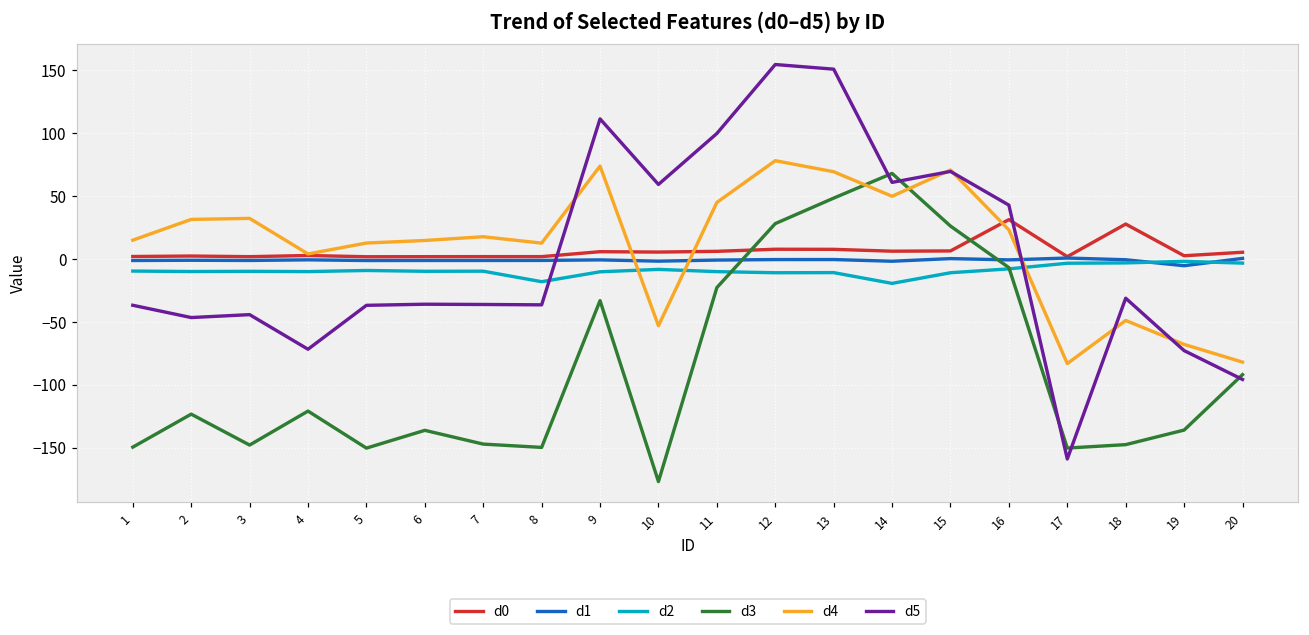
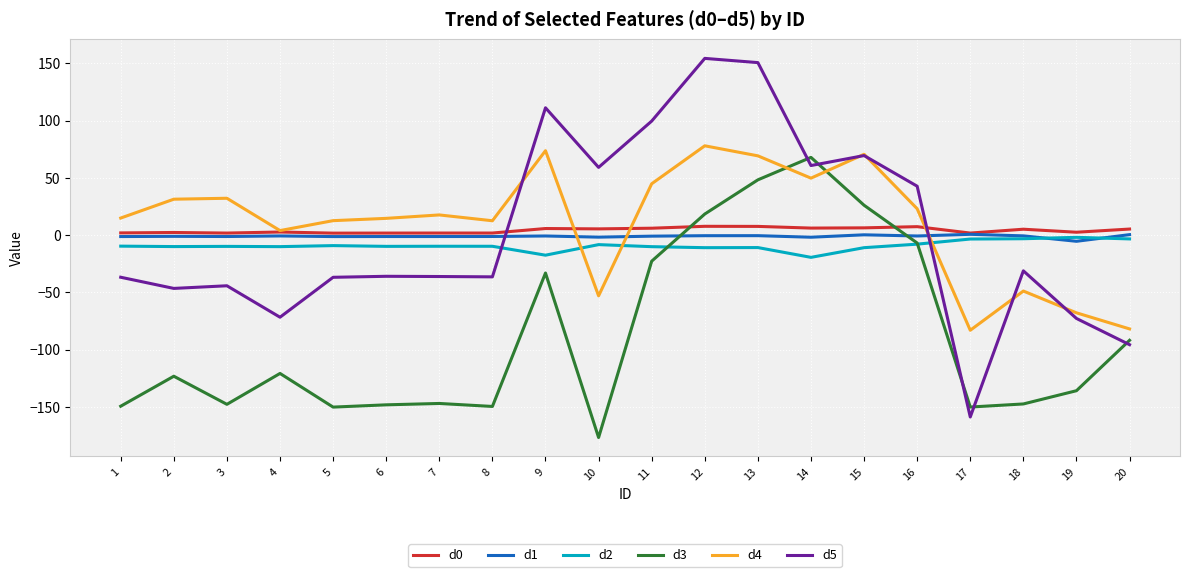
  {
    "d0": {
      "1": 2,
      "2": 2,
      "3": 2,
      "5": 2,
      "6": 2,
      "7": 2,
      "8": 2,
      "9": 6,
      "10": 5,
      "11": 6,
      "12": 8,
      "13": 8,
      "14": 6,
      "15": 6,
-     "16": 31,
-     "18": 28,
+     "16": 7,
+     "18": 5,
      "19": 2,
      "20": 5
    },
    "d1": {
      "1": -1,
      "2": -1,
      "3": -1,
      "4": -1,
      "5": -1,
      "6": -1,
      "7": -1,
      "8": -1,
      "9": -1,
      "10": -2,
      "11": -1,
      "12": -1,
      "13": -1,
      "14": -2,
      "15": 0,
      "16": -1,
      "18": -1,
      "19": -5,
      "20": 0
    },
    "d2": {
      "1": -10,
      "2": -10,
      "3": -10,
      "4": -10,
      "5": -9,
      "6": -10,
      "7": -10,
-     "8": -18,
-     "9": -10,
+     "8": -10,
+     "9": -18,
      "10": -8,
      "11": -10,
      "12": -11,
      "13": -11,
      "14": -19,
      "15": -11,
      "17": -3,
      "18": -3,
      "19": -2,
      "20": -3
    },
    "d3": {
      "1": -149,
      "2": -123,
      "3": -148,
      "4": -121,
      "5": -150,
-     "6": -136,
+     "6": -148,
      "7": -147,
      "8": -150,
      "9": -33,
      "10": -177,
      "11": -23,
-     "12": 28,
+     "12": 18,
      "13": 48,
      "14": 68,
      "15": 26,
      "17": -150,
      "18": -147,
      "19": -136,
      "20": -92
    },
    "d4": {
      "1": 15,
      "2": 31,
      "3": 32,
      "5": 13,
      "6": 15,
      "7": 18,
      "8": 13,
      "9": 74,
      "10": -53,
      "11": 45,
      "12": 78,
      "13": 69,
      "14": 50,
      "16": 23,
      "17": -83,
      "18": -49,
      "19": -68,
      "20": -82
    },
    "d5": {
      "1": -37,
      "2": -47,
      "3": -44,
      "4": -72,
      "5": -37,
      "6": -36,
      "7": -36,
      "8": -36,
      "9": 111,
      "10": 59,
      "11": 100,
      "12": 154,
      "13": 151,
      "14": 61,
      "16": 43,
      "17": -159,
      "18": -31,
      "19": -73,
      "20": -96
    }
  }
